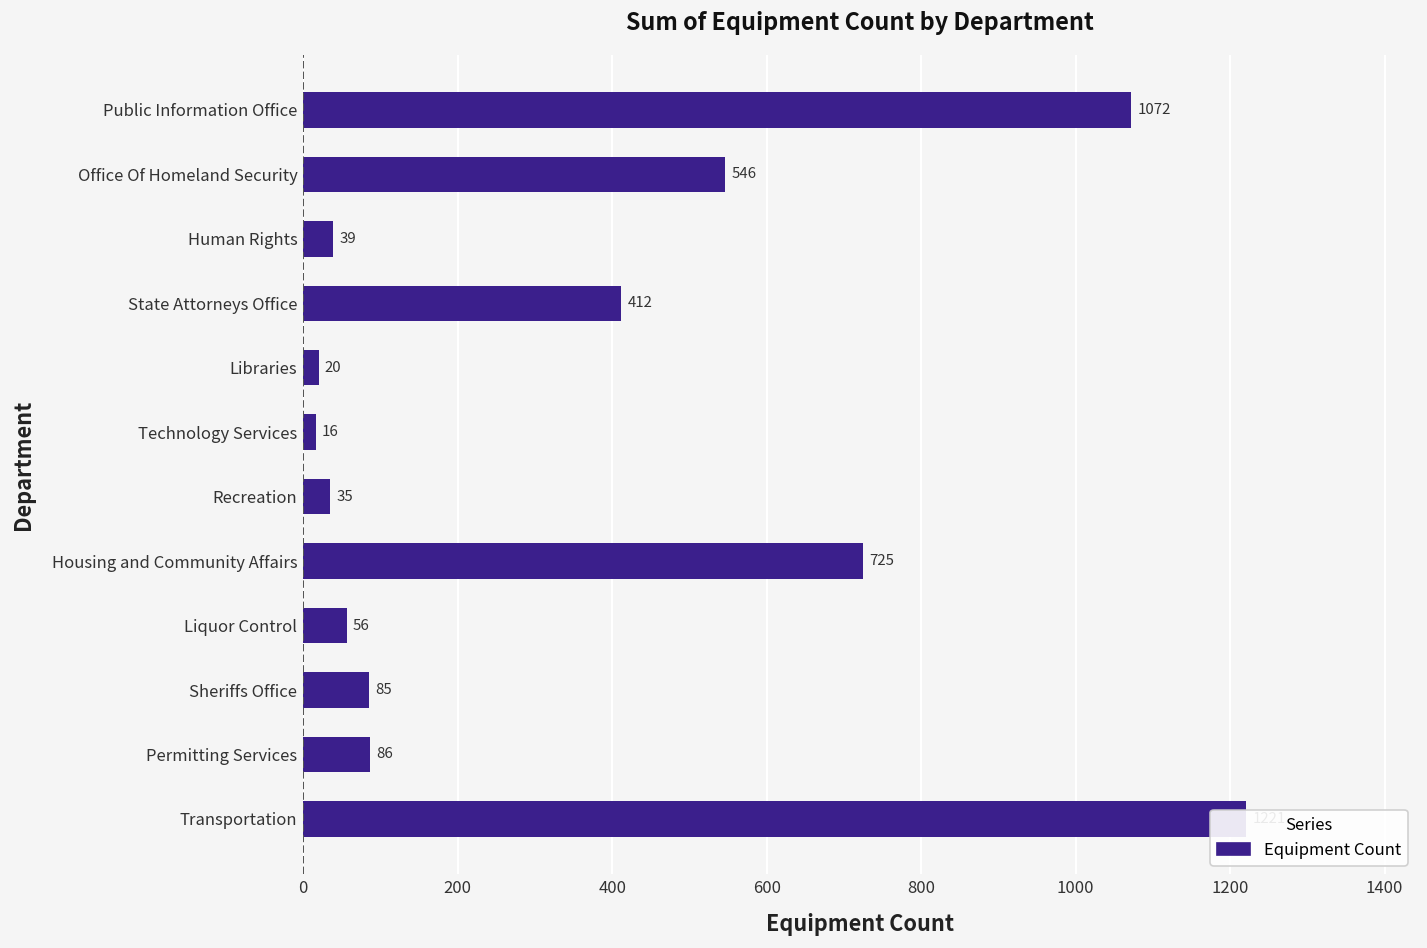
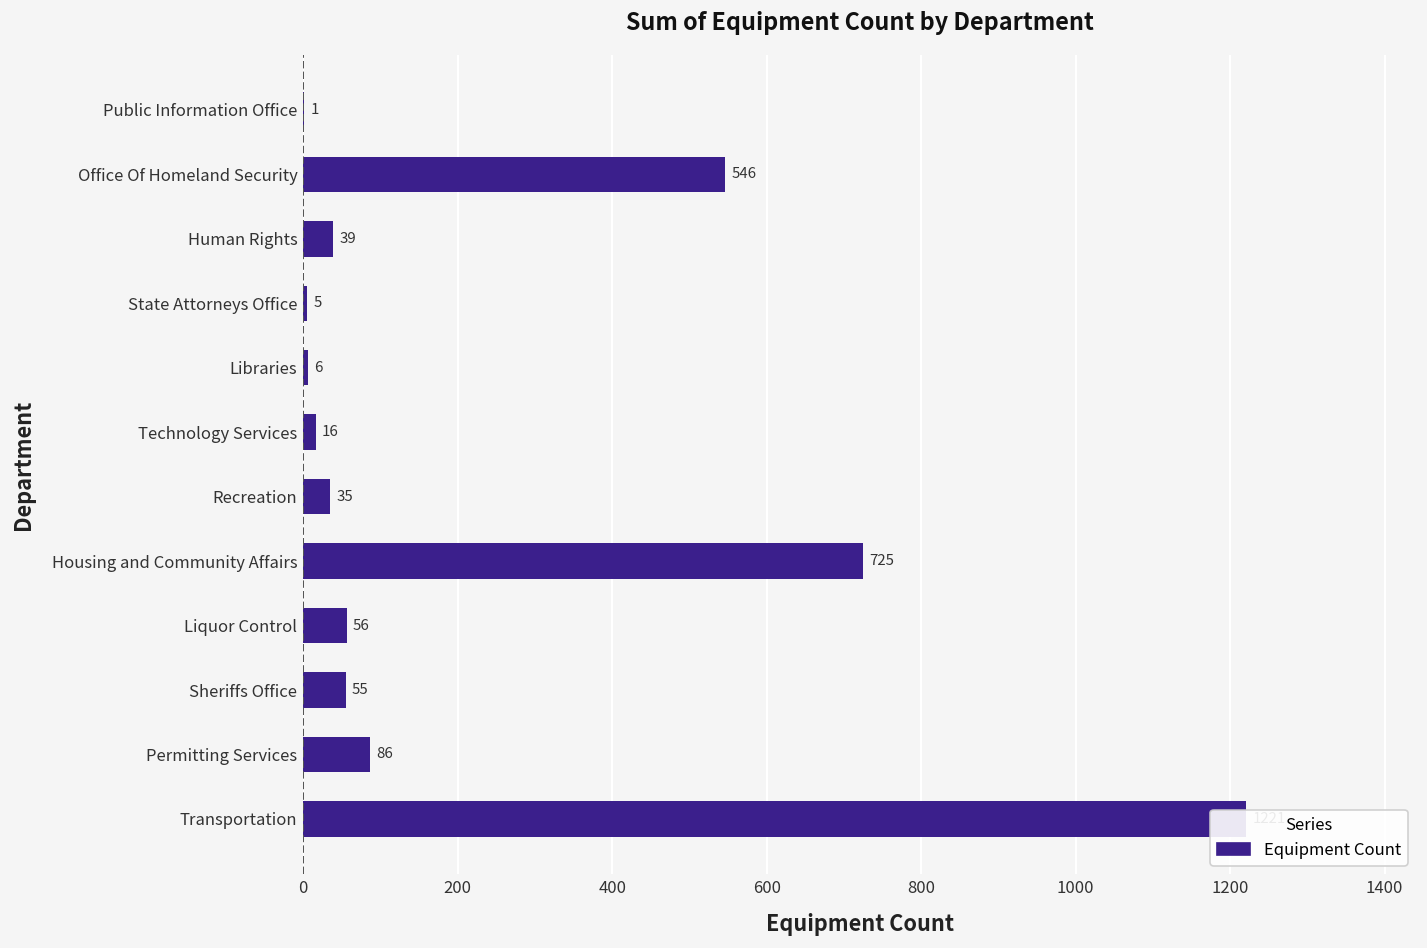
  {
-   "Public Information Office": 1072,
+   "Public Information Office": 1,
    "Office Of Homeland Security": 546,
    "Human Rights": 39,
-   "State Attorneys Office": 412,
-   "Libraries": 20,
+   "State Attorneys Office": 5,
+   "Libraries": 6,
    "Technology Services": 16,
    "Recreation": 35,
    "Housing and Community Affairs": 725,
    "Liquor Control": 56,
-   "Sheriffs Office": 85,
+   "Sheriffs Office": 55,
    "Permitting Services": 86
  }
